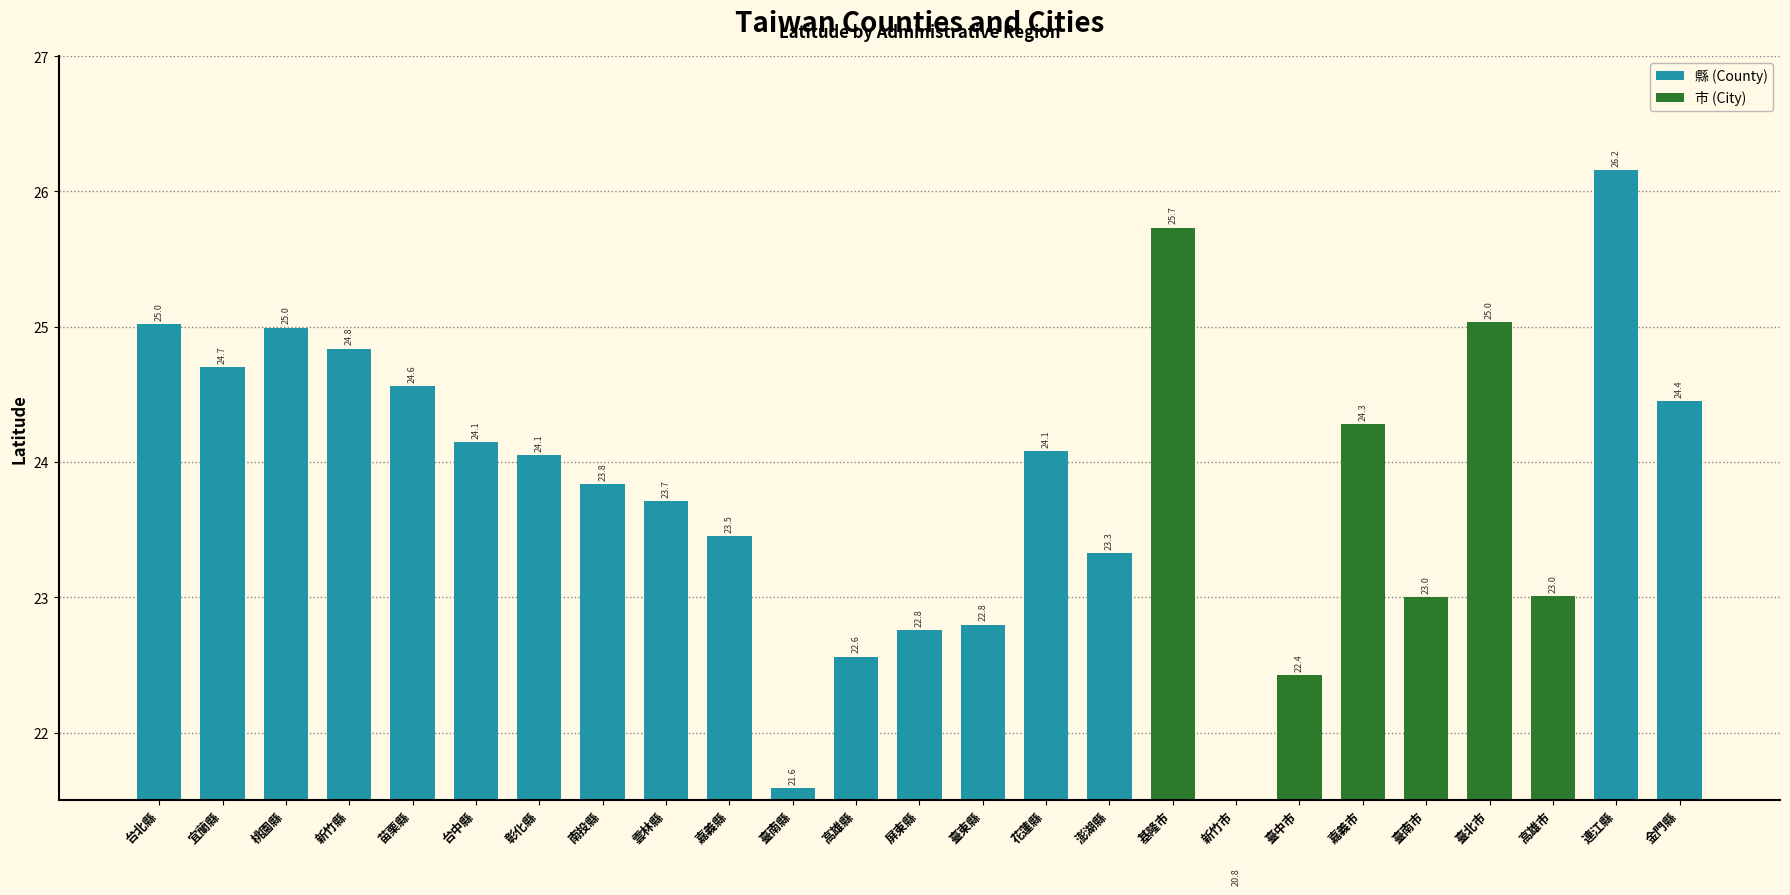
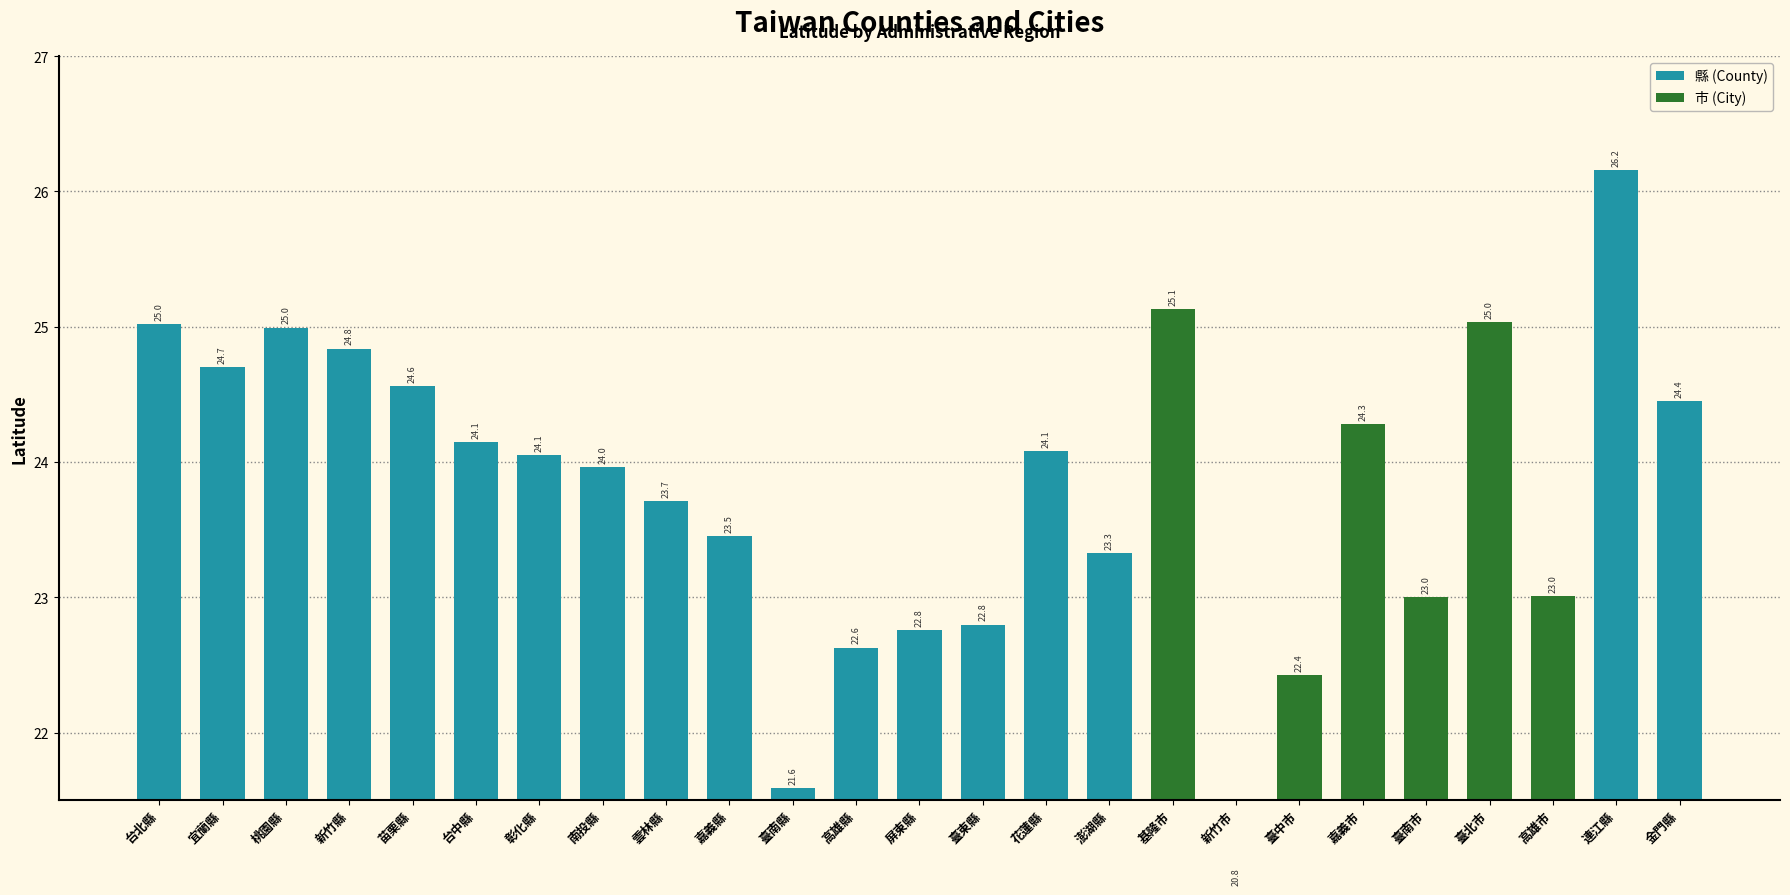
  {
    "台北縣": 25.0,
    "宜蘭縣": 24.7,
    "桃園縣": 25.0,
    "新竹縣": 24.8,
    "苗栗縣": 24.6,
    "台中縣": 24.1,
    "彰化縣": 24.1,
-   "南投縣": 23.8,
+   "南投縣": 24.0,
    "雲林縣": 23.7,
    "嘉義縣": 23.5,
    "臺南縣": 21.6,
-   "高雄縣": 22.56,
+   "高雄縣": 22.63,
    "屏東縣": 22.8,
    "臺東縣": 22.8,
    "花蓮縣": 24.1,
    "澎湖縣": 23.3,
-   "基隆市": 25.7,
+   "基隆市": 25.1,
    "臺中市": 22.4,
    "嘉義市": 24.3,
    "臺南市": 23.0,
    "臺北市": 25.0,
    "高雄市": 23.0,
    "連江縣": 26.2,
    "金門縣": 24.4
  }
